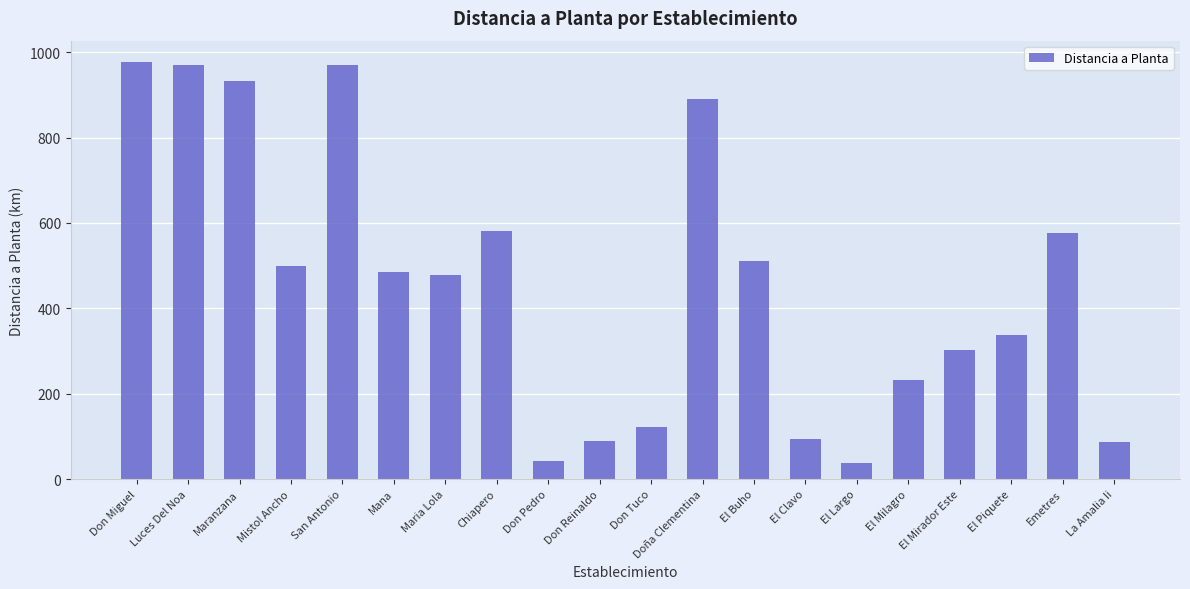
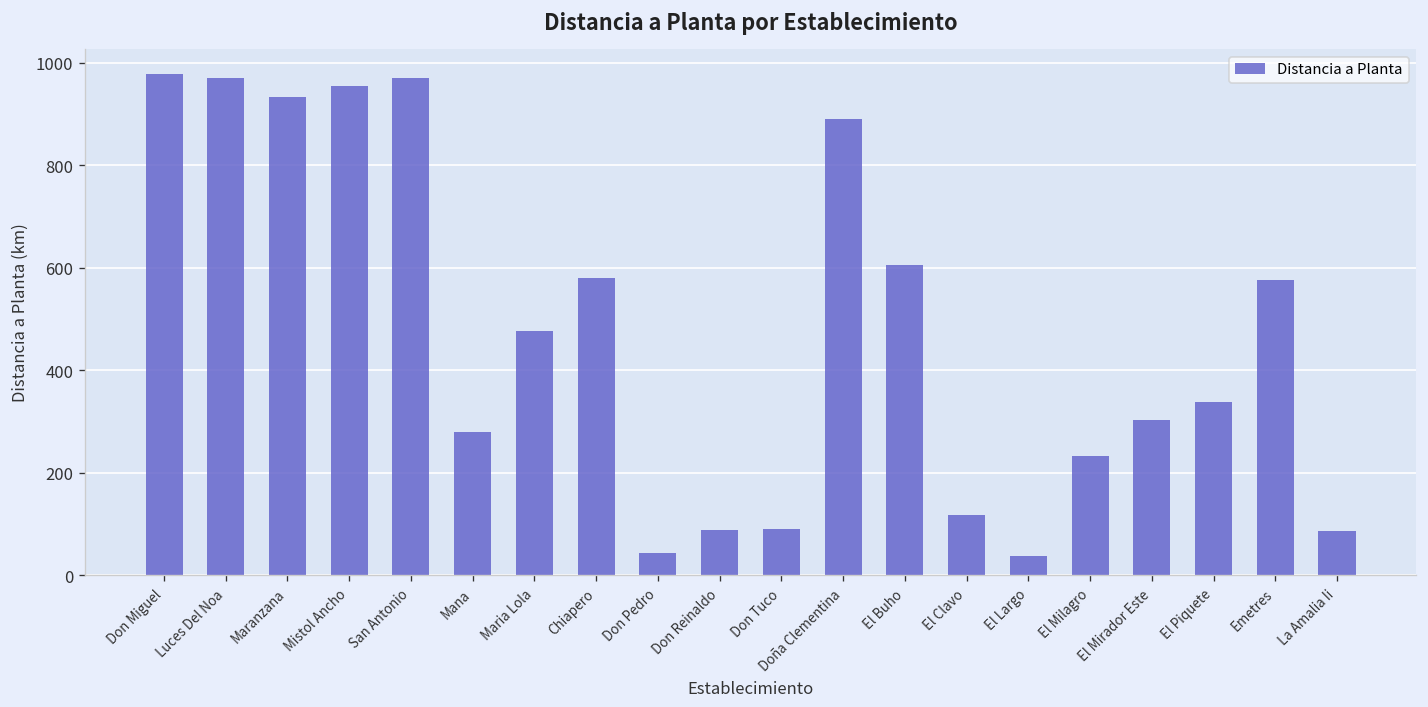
  {
    "Don Miguel": 980,
    "Luces Del Noa": 970,
    "Maranzana": 930,
-   "Mistol Ancho": 500,
+   "Mistol Ancho": 960,
    "San Antonio": 970,
-   "Mana": 490,
+   "Mana": 280,
    "Maria Lola": 480,
    "Chiapero": 580,
    "Don Pedro": 40,
    "Don Reinaldo": 90,
-   "Don Tuco": 120,
+   "Don Tuco": 90,
    "Doña Clementina": 890,
-   "El Buho": 510,
-   "El Clavo": 100,
+   "El Buho": 610,
+   "El Clavo": 120,
    "El Largo": 40,
    "El Milagro": 230,
    "El Mirador Este": 300,
    "El Piquete": 340,
    "Emetres": 580,
    "La Amalia Ii": 90
  }
